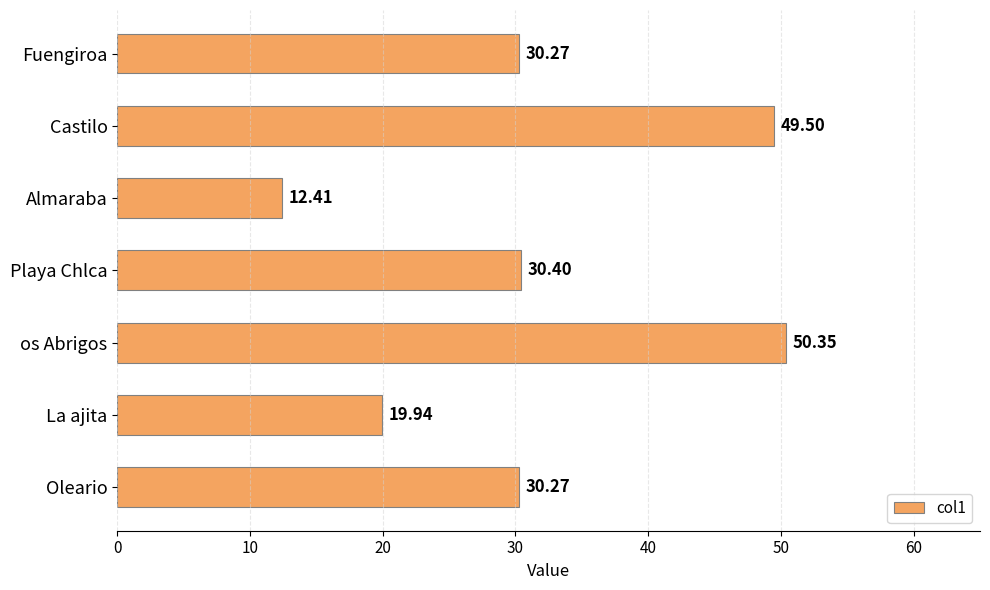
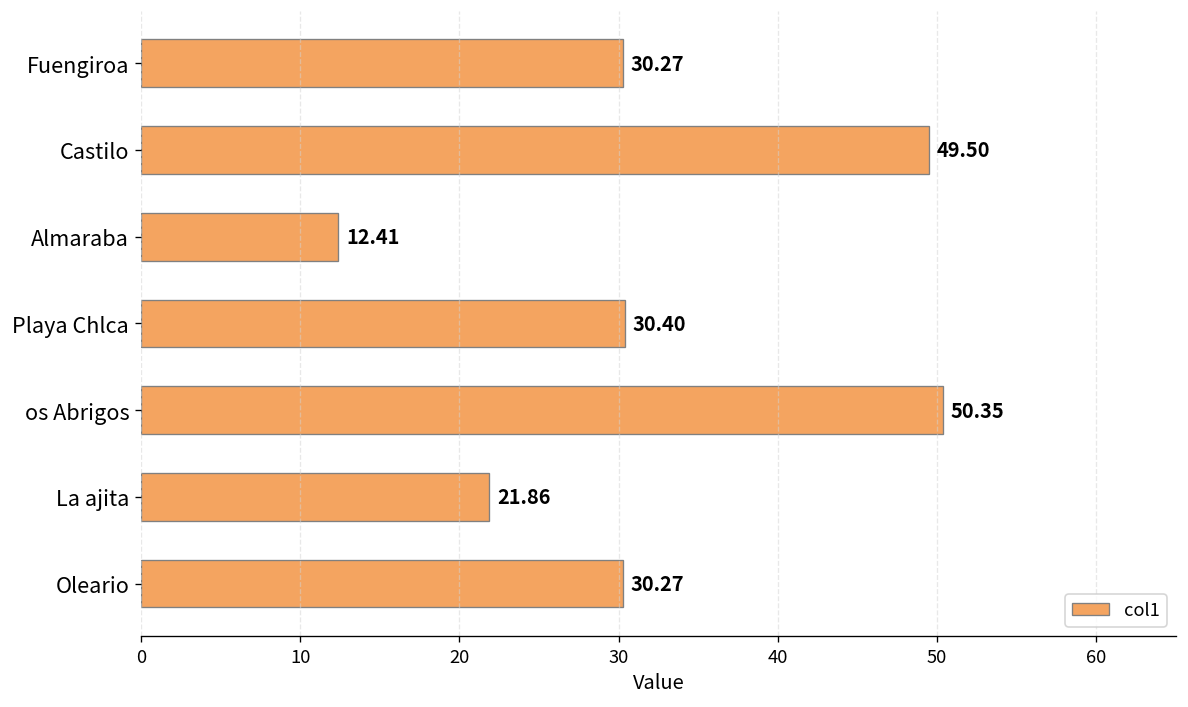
  {
    "Fuengiroa": 30.27,
    "Castilo": 49.50,
    "Almaraba": 12.41,
    "Playa Chlca": 30.40,
    "os Abrigos": 50.35,
-   "La ajita": 19.94,
+   "La ajita": 21.86,
    "Oleario": 30.27
  }
